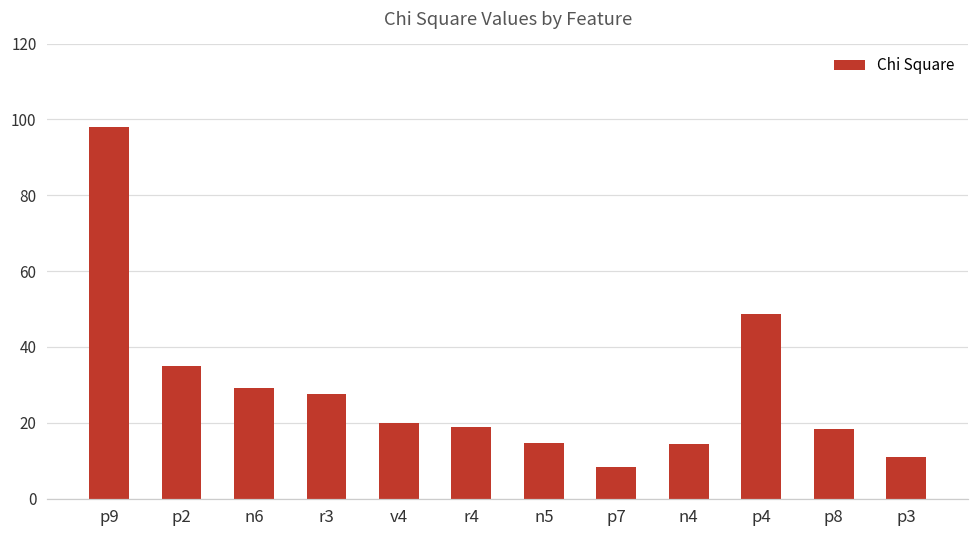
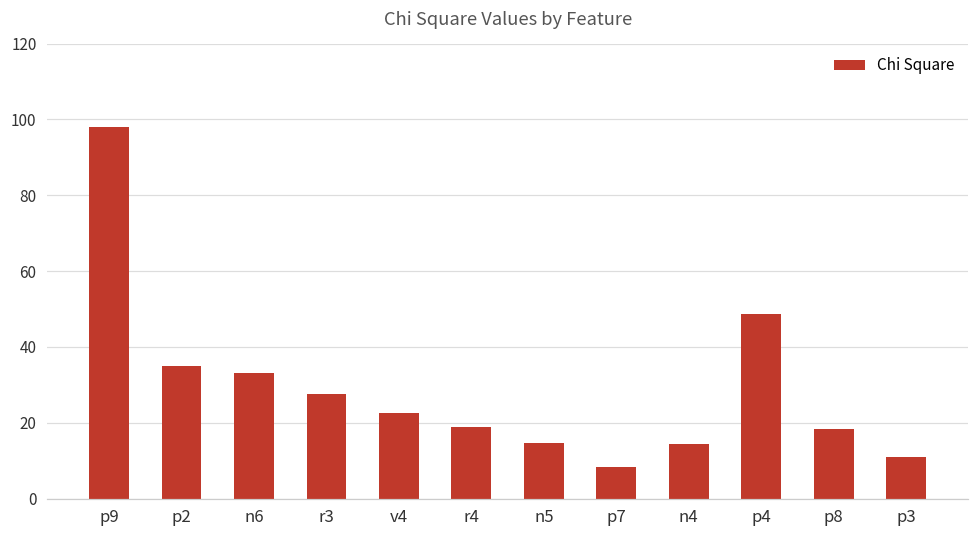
  {
    "p9": 98,
    "p2": 35,
-   "n6": 29,
+   "n6": 33,
    "r3": 28,
-   "v4": 20,
+   "v4": 22,
    "r4": 19,
    "n5": 15,
    "p7": 8,
    "n4": 14,
    "p4": 49,
    "p8": 18,
    "p3": 11
  }
